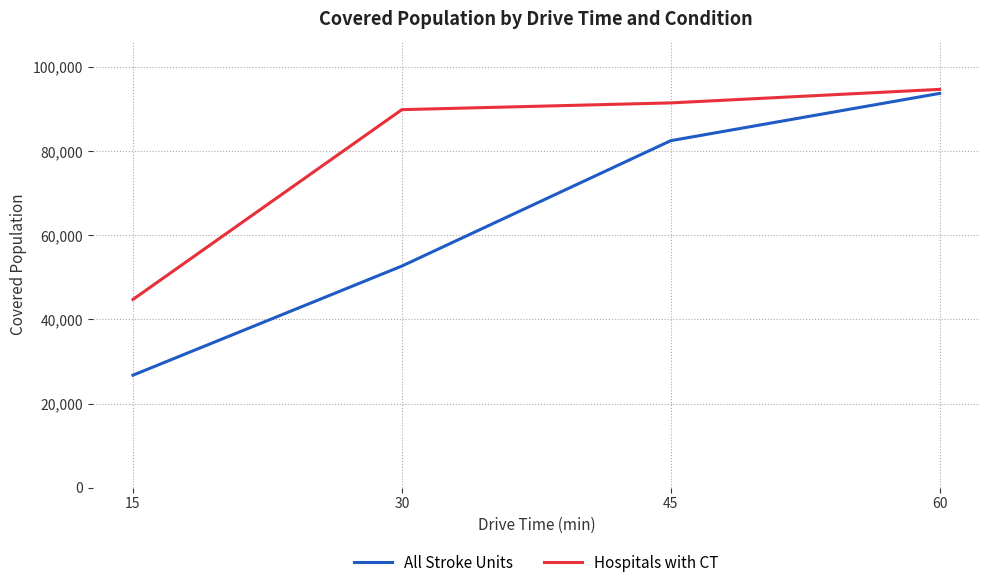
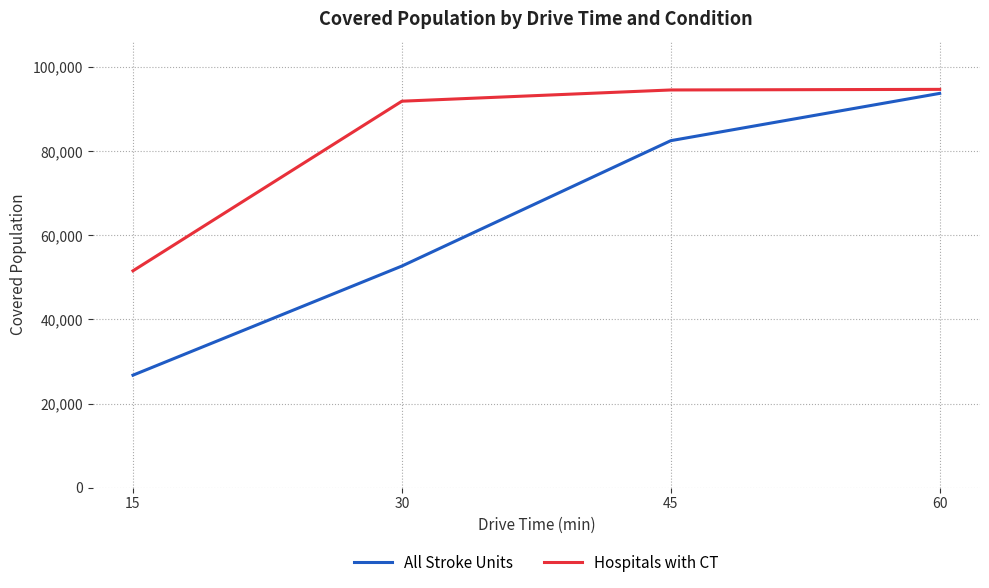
  {
    "All Stroke Units": {
      "15": "27,000",
      "30": "53,000",
      "45": "83,000",
      "60": "94,000"
    },
    "Hospitals with CT": {
-     "15": "45,000",
-     "30": "90,000",
-     "45": "91,000",
+     "15": "52,000",
+     "30": "92,000",
+     "45": "95,000",
      "60": "95,000"
    }
  }
